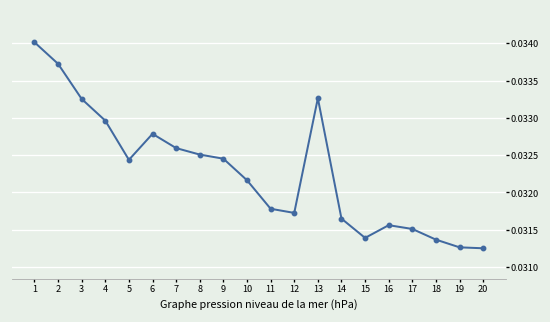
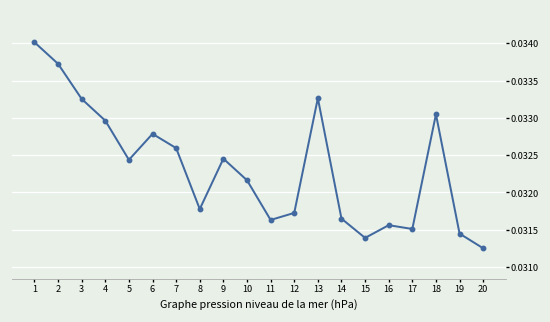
  {
    "1": 0.0340,
    "2": 0.0337,
    "3": 0.0333,
    "4": 0.0330,
    "5": 0.0324,
    "6": 0.0328,
    "7": 0.0326,
-   "8": 0.0325,
+   "8": 0.0318,
    "9": 0.0325,
    "10": 0.0322,
-   "11": 0.0318,
+   "11": 0.0316,
    "12": 0.0317,
    "13": 0.0333,
    "14": 0.0316,
    "15": 0.0314,
    "16": 0.0316,
    "17": 0.0315,
-   "18": 0.0314,
-   "19": 0.0313,
+   "18": 0.0330,
+   "19": 0.0314,
    "20": 0.0313
  }
